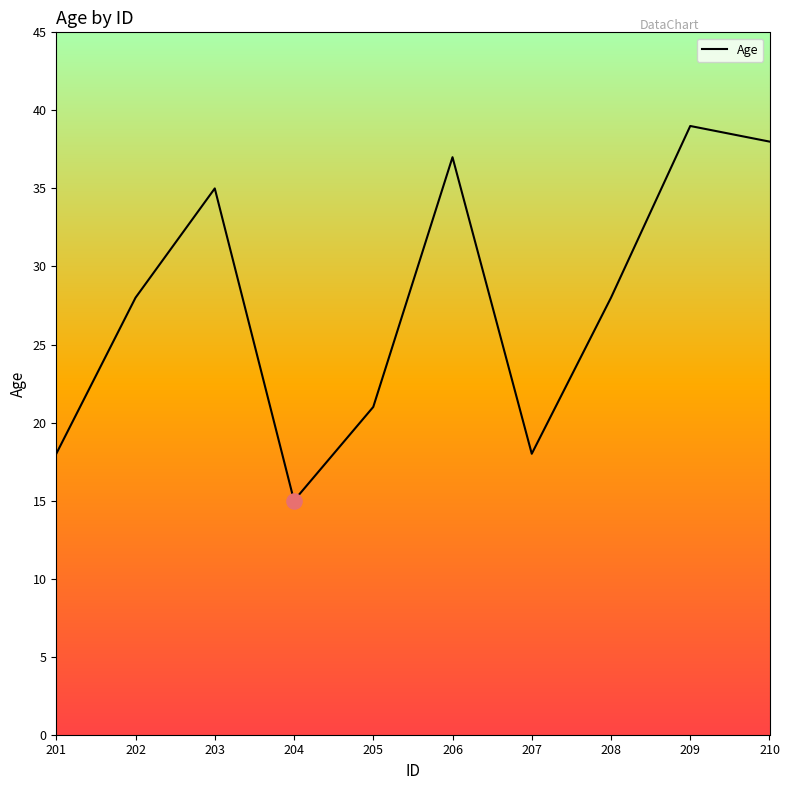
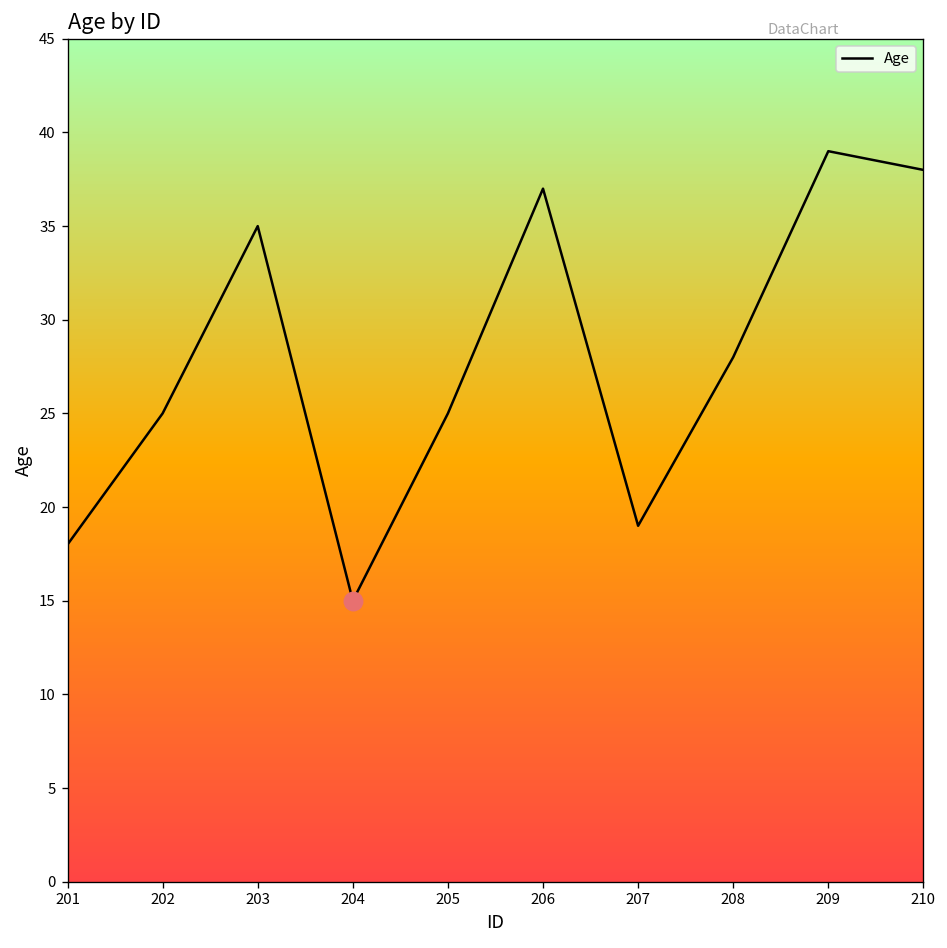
  {
    "Age": {
      "201": 18,
-     "202": 28,
+     "202": 25,
      "203": 35,
-     "205": 21,
+     "205": 25,
      "206": 37,
-     "207": 18,
+     "207": 19,
      "208": 28,
      "209": 39,
      "210": 38
    }
  }
